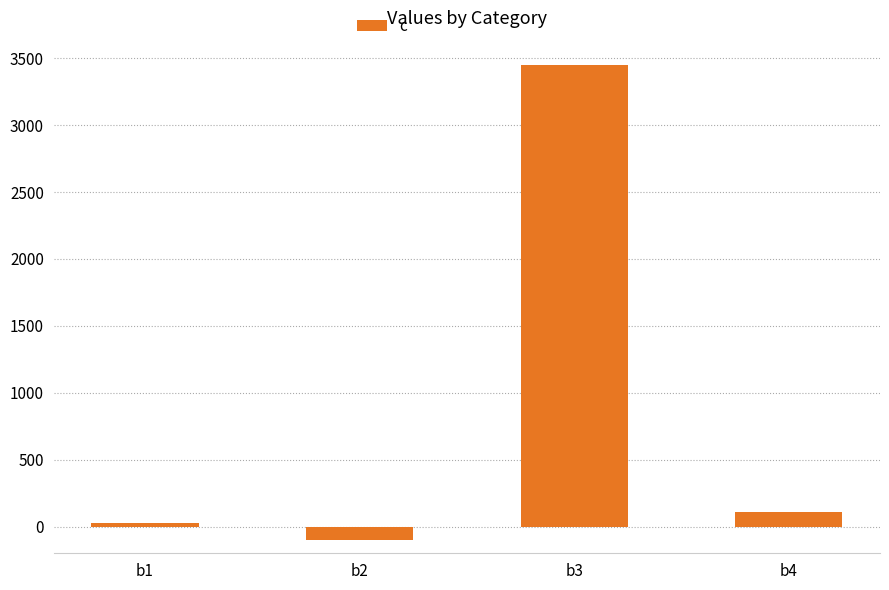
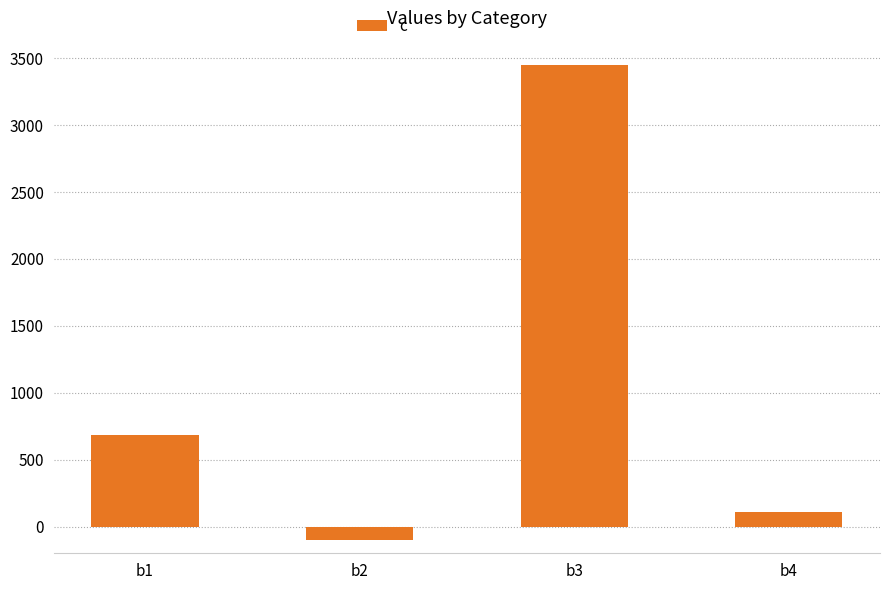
  {
-   "b1": 20,
+   "b1": 680,
    "b2": -100,
    "b3": 3450,
    "b4": 110
  }
